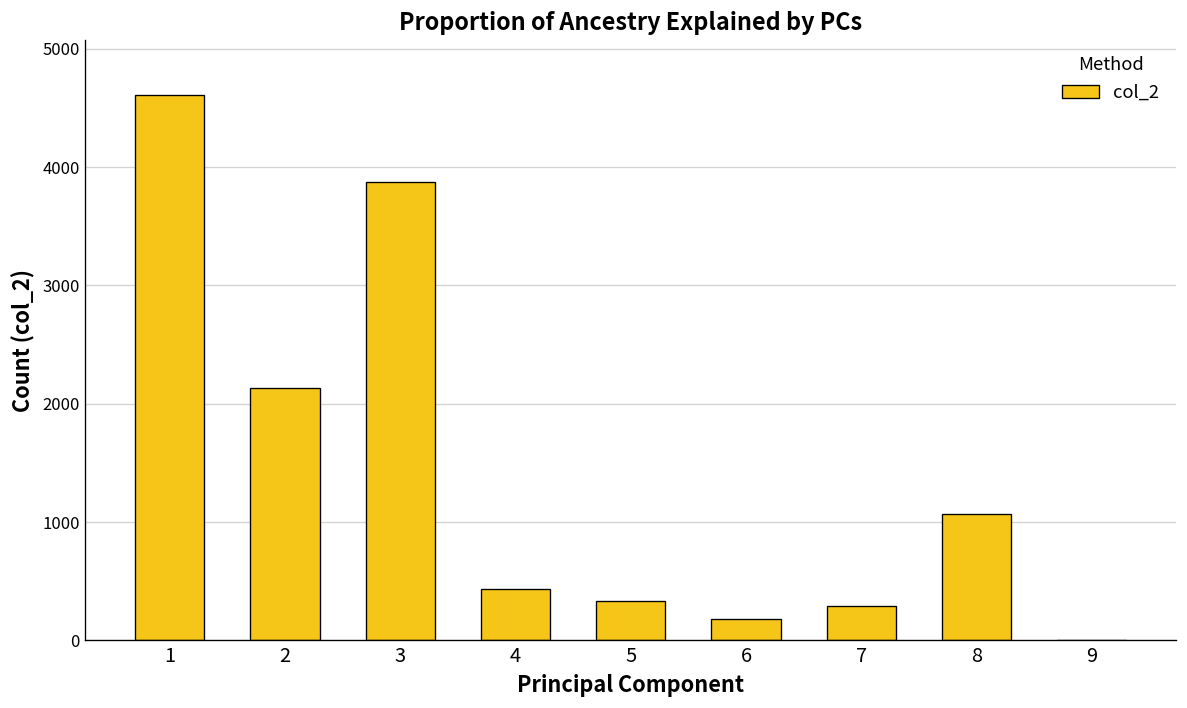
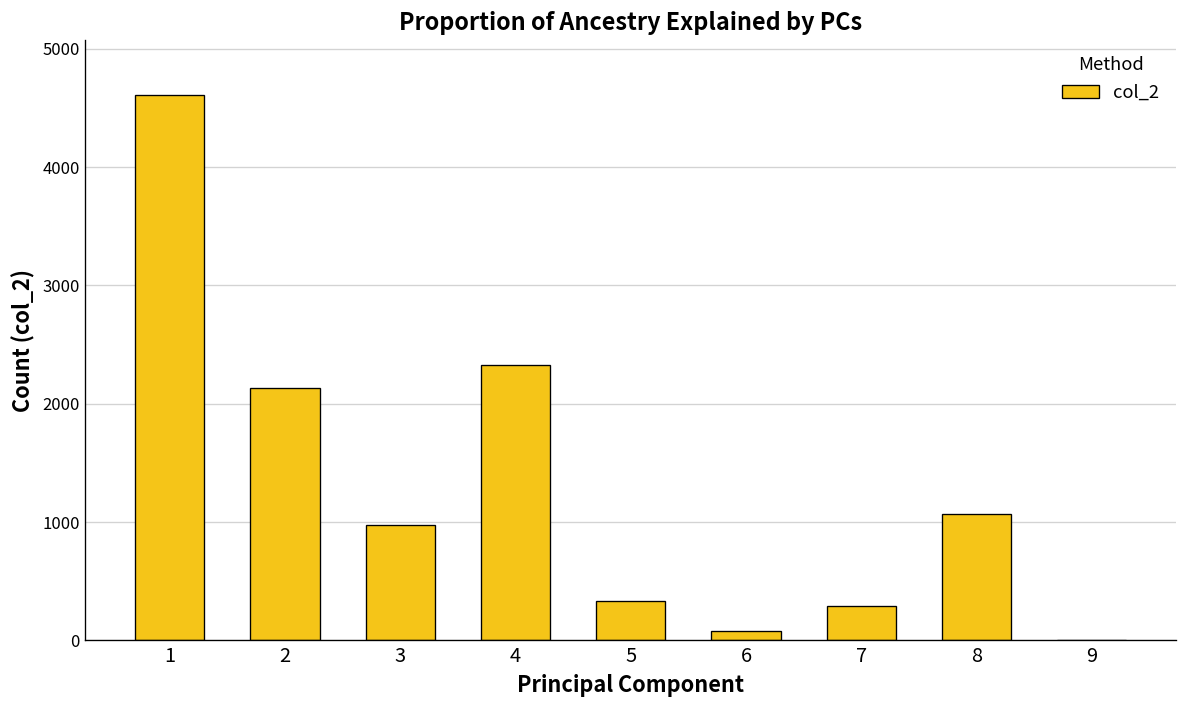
  {
    "1": 4600,
    "2": 2100,
-   "3": 3900,
-   "4": 400,
+   "3": 1000,
+   "4": 2300,
    "5": 300,
-   "6": 200,
+   "6": 100,
    "7": 300,
    "8": 1100,
    "9": 0
  }
